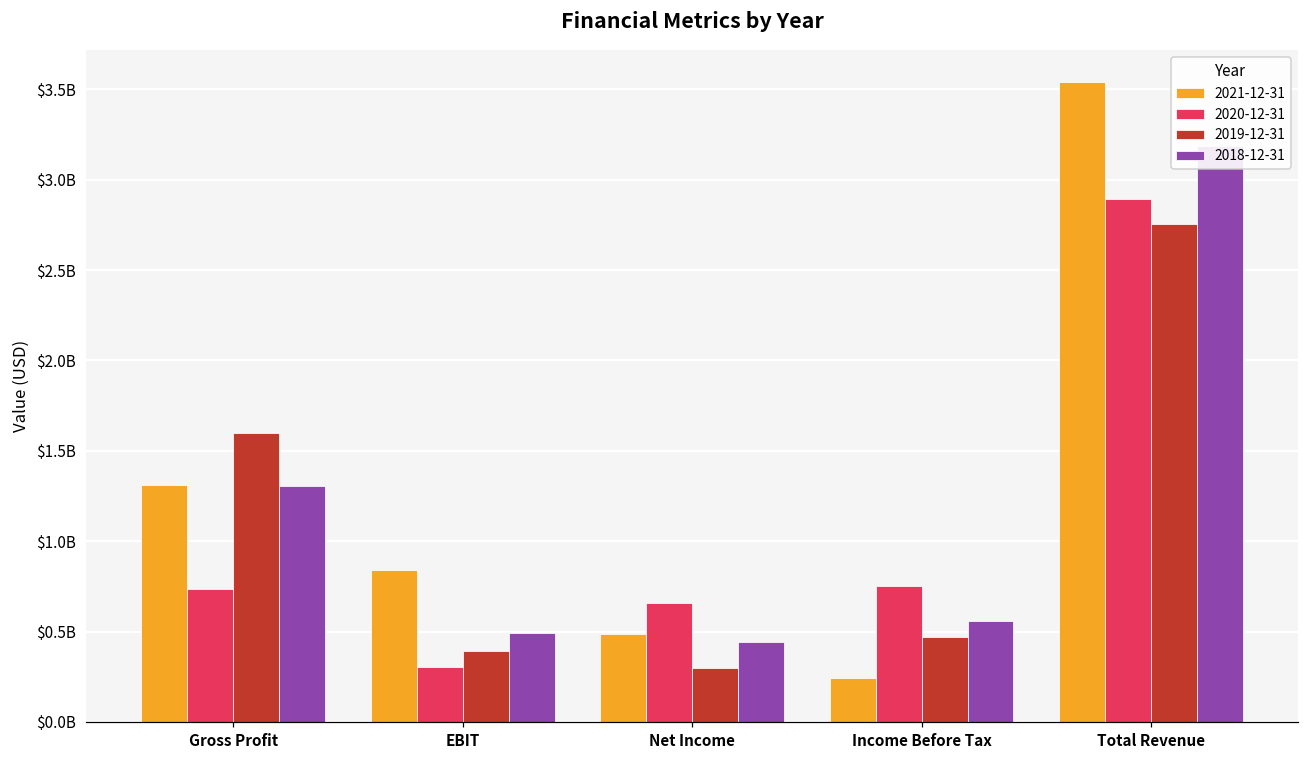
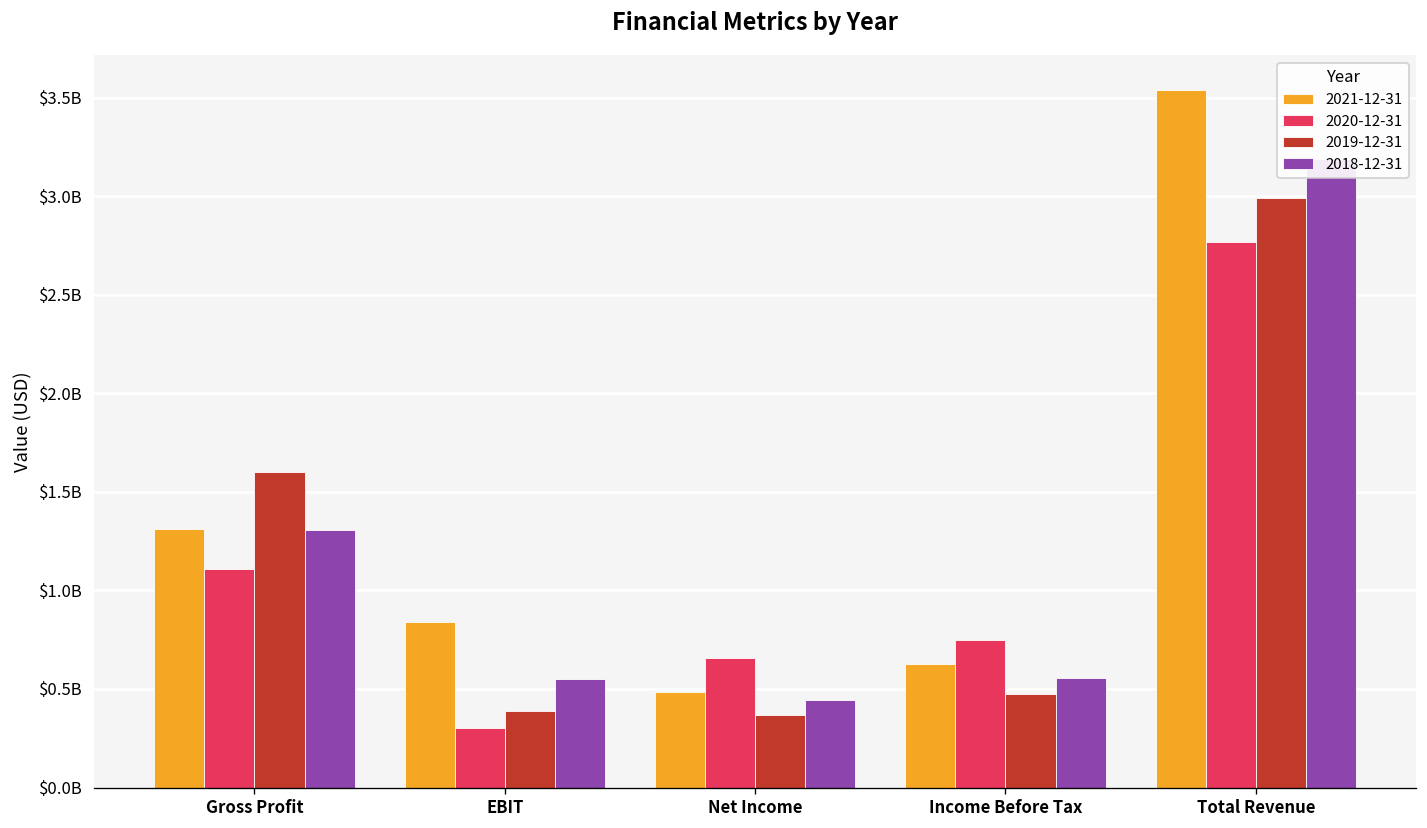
  {
    "2021-12-31": {
      "Gross Profit": "$1310000000",
      "EBIT": "$840000000",
      "Net Income": "$490000000",
-     "Income Before Tax": "$250000000",
+     "Income Before Tax": "$630000000",
      "Total Revenue": "$3540000000"
    },
    "2020-12-31": {
-     "Gross Profit": "$730000000",
+     "Gross Profit": "$1110000000",
      "EBIT": "$300000000",
      "Net Income": "$660000000",
      "Income Before Tax": "$750000000",
-     "Total Revenue": "$2900000000"
+     "Total Revenue": "$2770000000"
    },
    "2019-12-31": {
      "Gross Profit": "$1600000000",
      "EBIT": "$390000000",
-     "Net Income": "$300000000",
+     "Net Income": "$370000000",
      "Income Before Tax": "$470000000",
-     "Total Revenue": "$2750000000"
+     "Total Revenue": "$2990000000"
    },
    "2018-12-31": {
      "Gross Profit": "$1310000000",
-     "EBIT": "$490000000",
+     "EBIT": "$550000000",
      "Net Income": "$440000000",
      "Income Before Tax": "$560000000"
    }
  }
